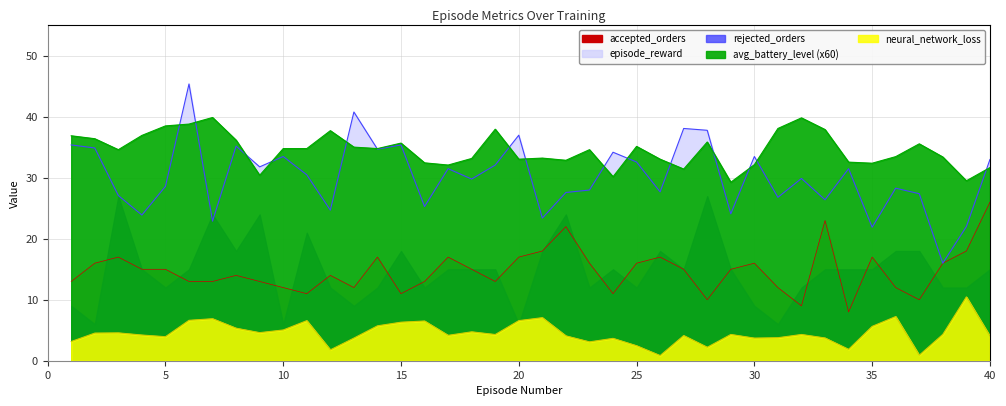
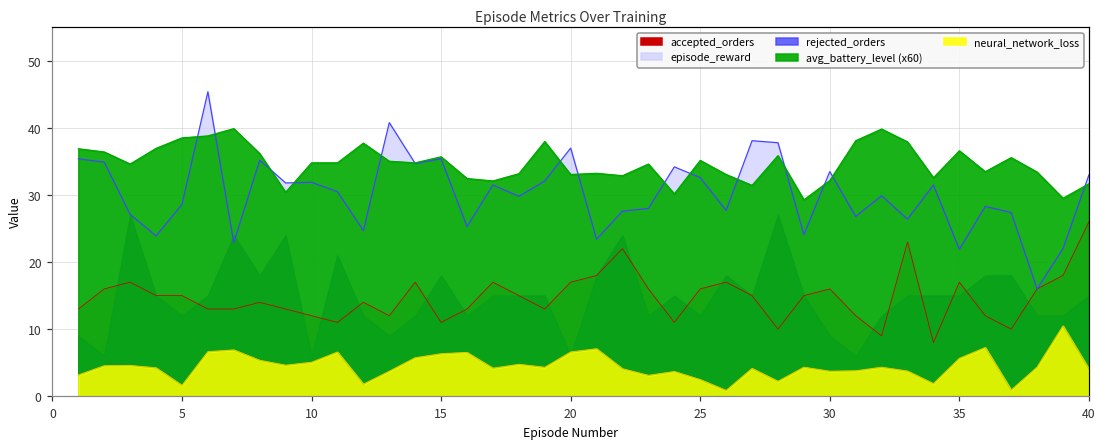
  {
    "accepted_orders": {
      "5": 15,
      "10": 12,
      "15": 11,
      "20": 17,
      "25": 16,
      "30": 16,
      "35": 17,
      "40": 26
    },
    "episode_reward": {
      "5": 29,
-     "10": 34,
+     "10": 32,
      "20": 37,
      "25": 33,
      "30": 34,
      "35": 22,
      "40": 33
    },
    "rejected_orders": {
      "5": 12,
      "10": 6,
      "15": 18,
      "20": 6,
      "25": 12,
      "30": 9,
      "35": 15,
      "40": 15
    },
    "avg_battery_level (x60)": {
      "5": 39,
      "10": 35,
      "20": 33,
      "25": 35,
      "30": 32,
-     "35": 32,
+     "35": 37,
      "40": 32
    },
    "neural_network_loss": {
-     "5": 4,
+     "5": 2,
      "10": 5,
      "15": 6,
      "20": 7,
      "25": 2,
      "30": 4,
      "35": 6,
      "40": 4
    }
  }
